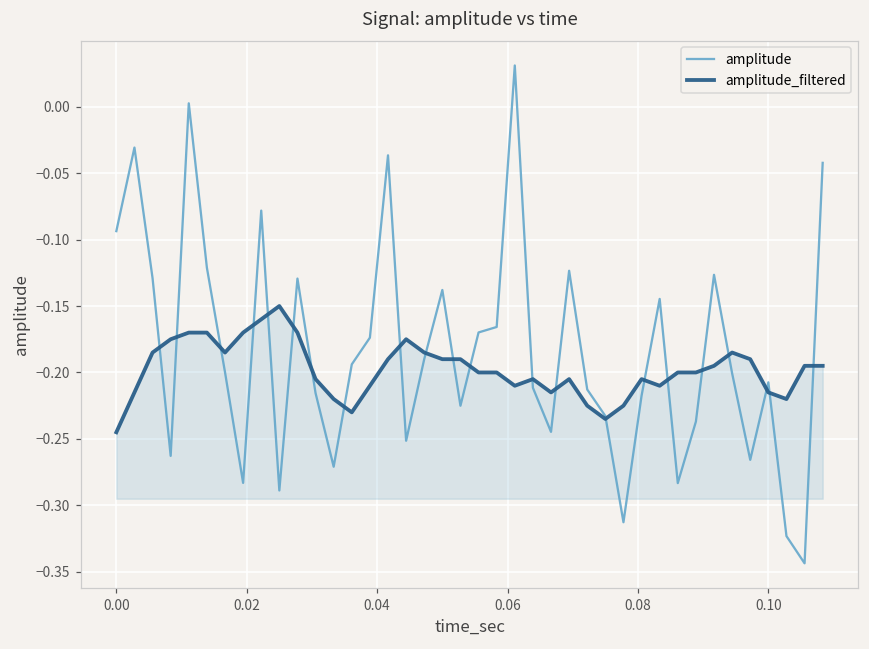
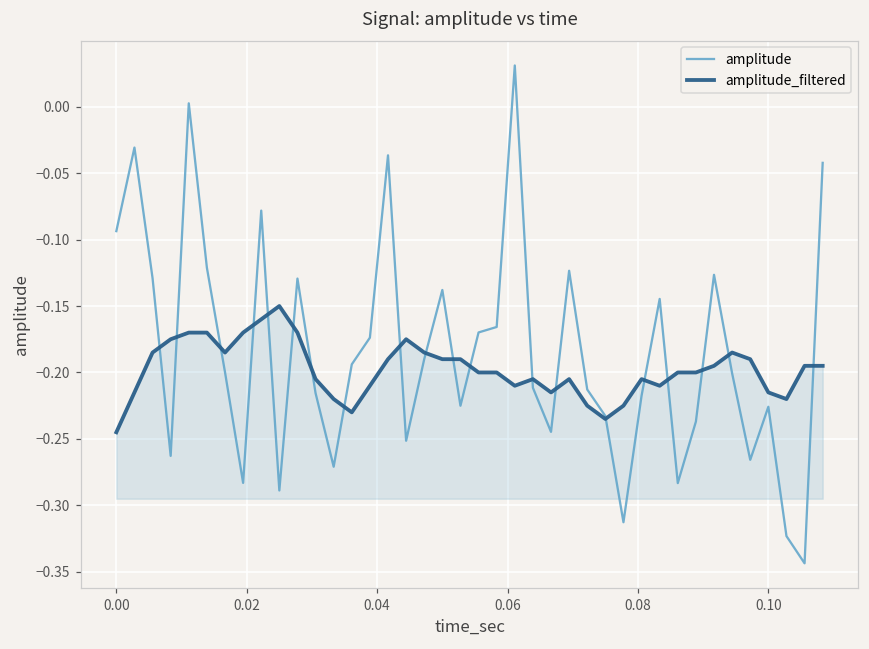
  {
    "amplitude": {
      "0.00": -0.094,
-     "0.10": -0.207
+     "0.10": -0.226
    },
    "amplitude_filtered": {
      "0.00": -0.245,
      "0.10": -0.215
    }
  }
